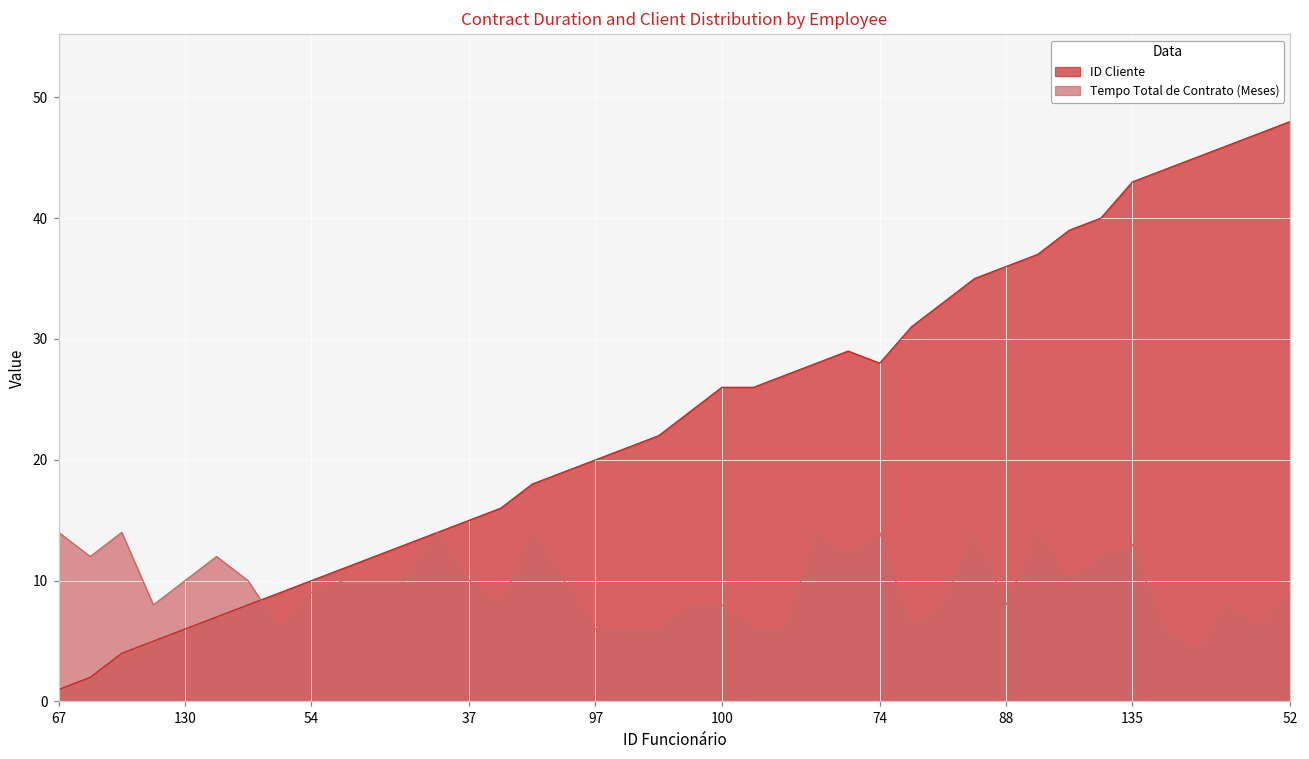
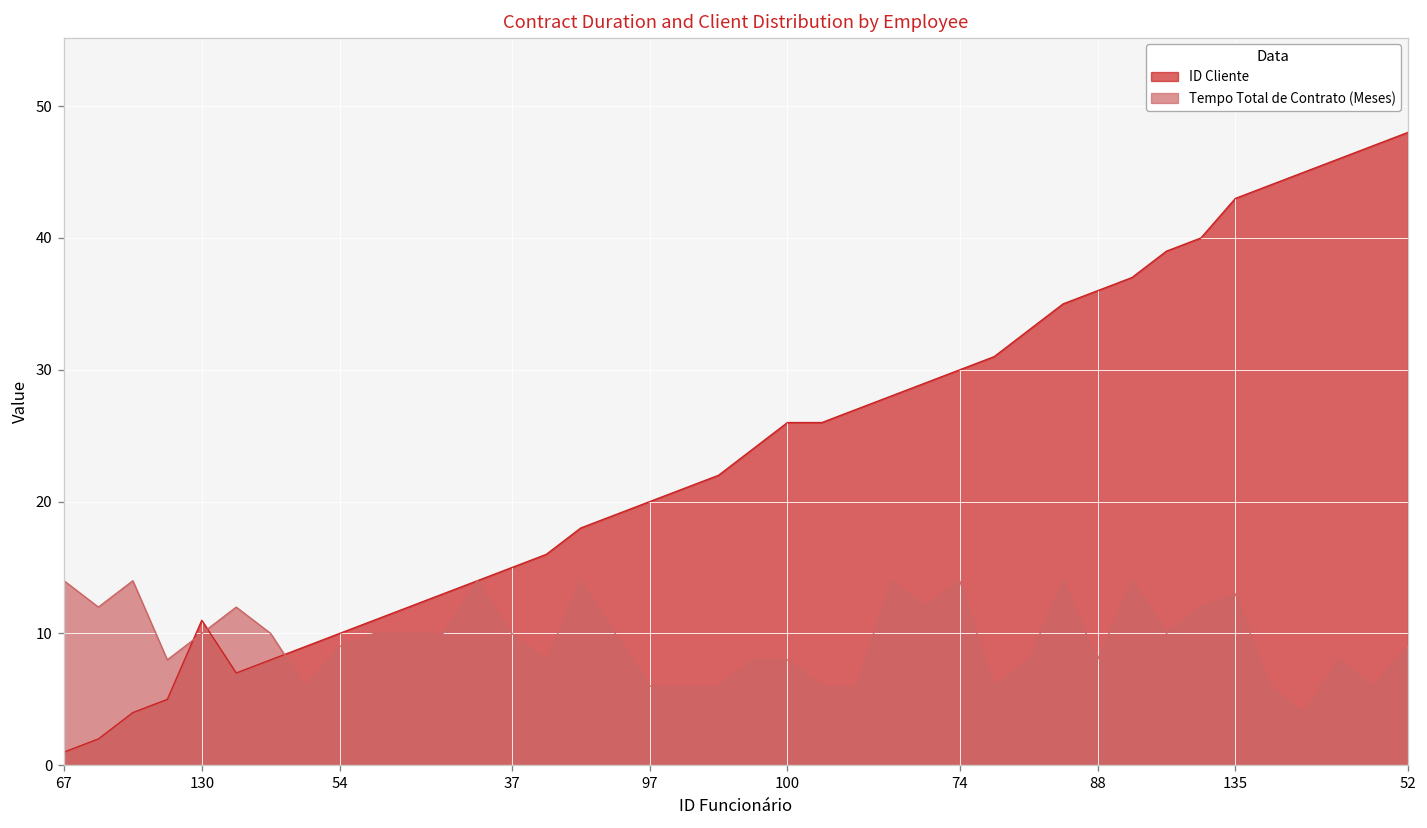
  {
    "ID Cliente": {
      "67": 1,
-     "130": 6,
+     "130": 11,
      "54": 10,
      "97": 20,
      "100": 26,
-     "74": 28,
+     "74": 30,
      "88": 36,
      "135": 43,
      "52": 48
    },
    "Tempo Total de Contrato (Meses)": {
      "67": 14,
      "130": 10,
      "54": 9,
      "97": 6,
      "100": 8,
      "74": 14,
      "88": 8,
      "135": 13,
      "52": 9
    }
  }
